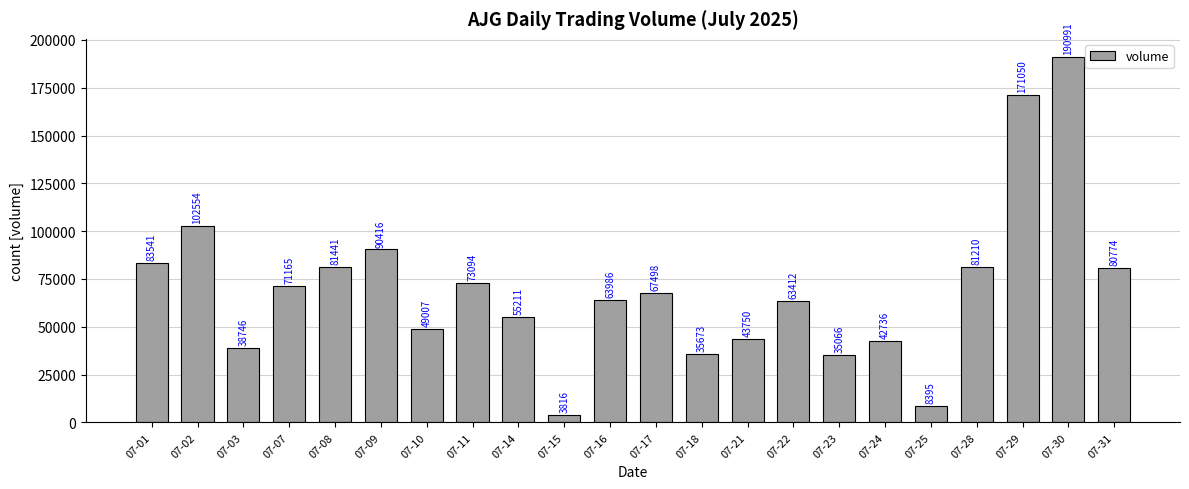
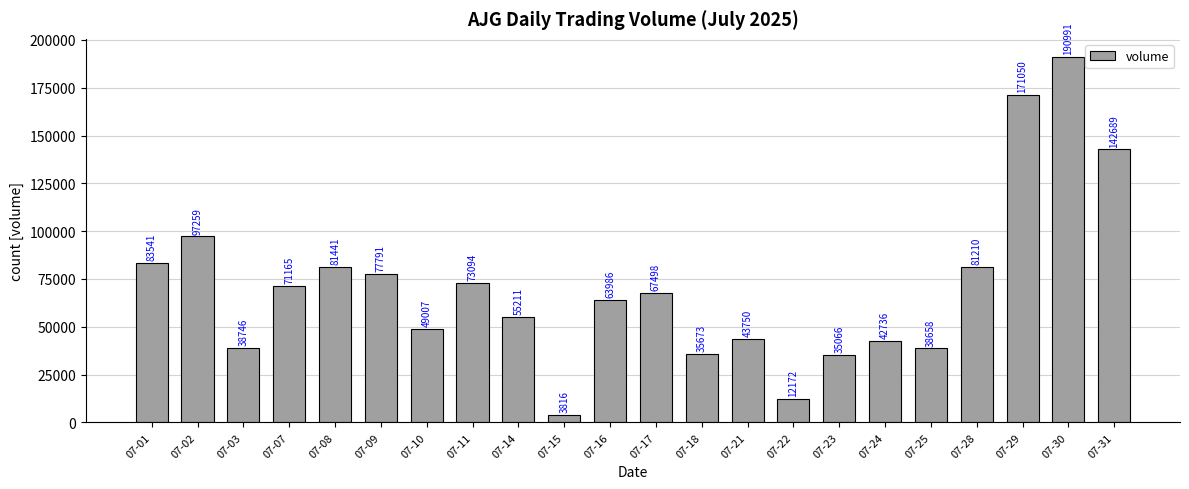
  {
    "07-01": 83541,
-   "07-02": 102554,
+   "07-02": 97259,
    "07-07": 71165,
    "07-08": 81441,
-   "07-09": 90416,
+   "07-09": 77791,
    "07-10": 49007,
    "07-14": 55211,
    "07-17": 67498,
    "07-18": 35673,
    "07-21": 43750,
-   "07-22": 63412,
+   "07-22": 12172,
    "07-23": 35066,
    "07-24": 42736,
-   "07-25": 8395,
+   "07-25": 38658,
    "07-28": 81210,
    "07-29": 171050,
    "07-30": 190991,
-   "07-31": 80774
+   "07-31": 142689
  }
